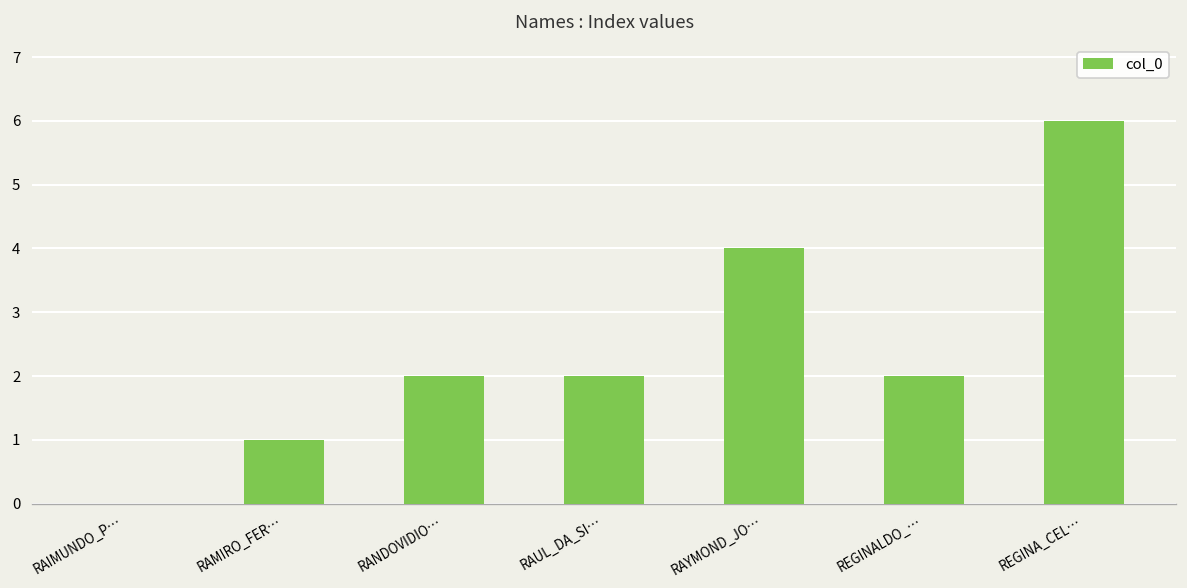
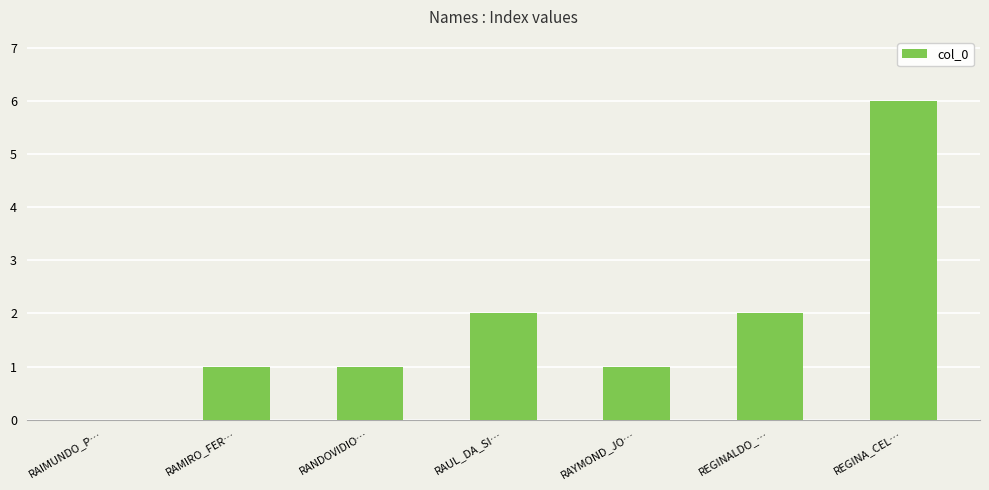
  {
    "RAIMUNDO_P…": 0,
    "RAMIRO_FER…": 1,
-   "RANDOVIDIO…": 2,
+   "RANDOVIDIO…": 1,
    "RAUL_DA_SI…": 2,
-   "RAYMOND_JO…": 4,
+   "RAYMOND_JO…": 1,
    "REGINALDO_…": 2,
    "REGINA_CEL…": 6
  }
